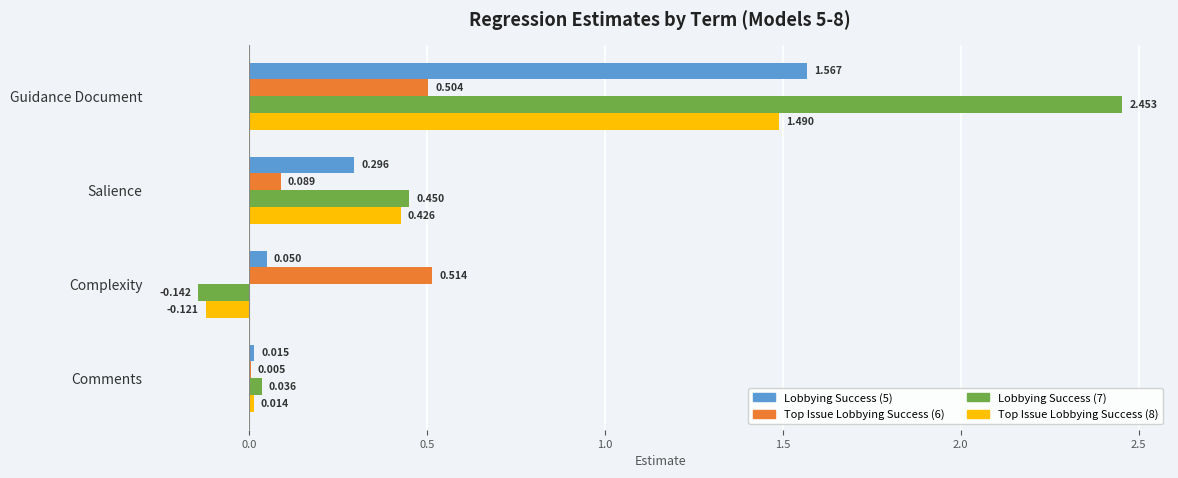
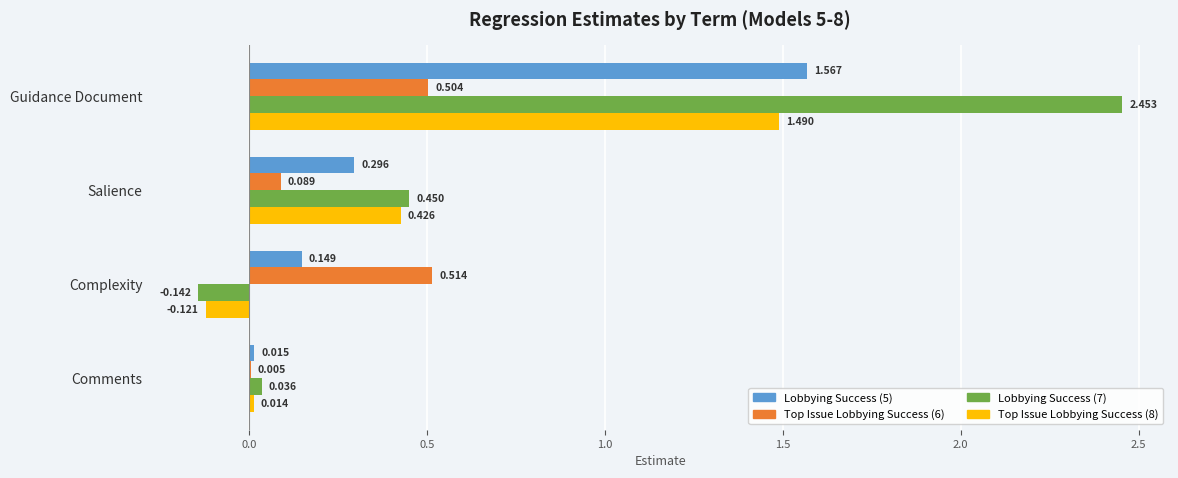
  {
    "Lobbying Success (5)": {
      "Guidance Document": 1.567,
      "Salience": 0.296,
-     "Complexity": 0.050,
+     "Complexity": 0.149,
      "Comments": 0.015
    },
    "Top Issue Lobbying Success (6)": {
      "Guidance Document": 0.504,
      "Salience": 0.089,
      "Complexity": 0.514,
      "Comments": 0.005
    },
    "Lobbying Success (7)": {
      "Guidance Document": 2.453,
      "Salience": 0.450,
      "Complexity": -0.142,
      "Comments": 0.036
    },
    "Top Issue Lobbying Success (8)": {
      "Guidance Document": 1.490,
      "Salience": 0.426,
      "Complexity": -0.121,
      "Comments": 0.014
    }
  }
